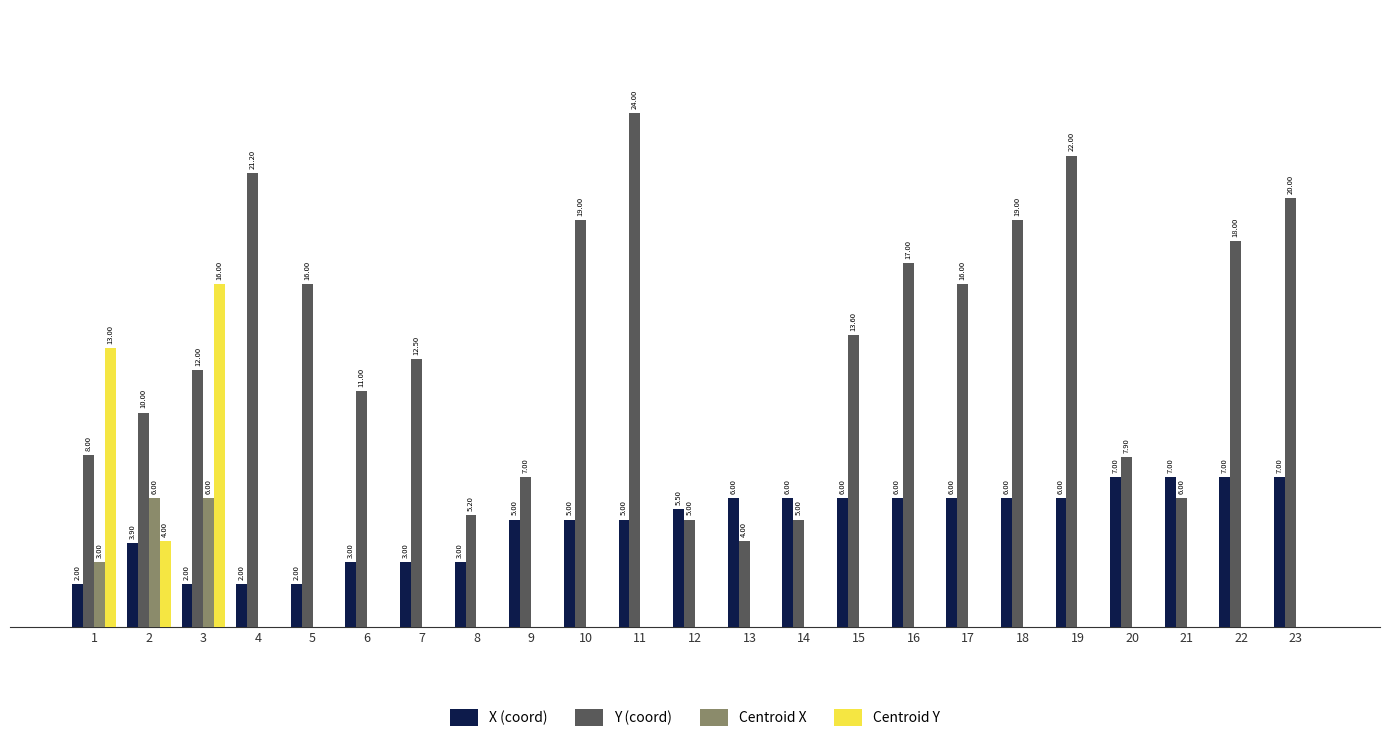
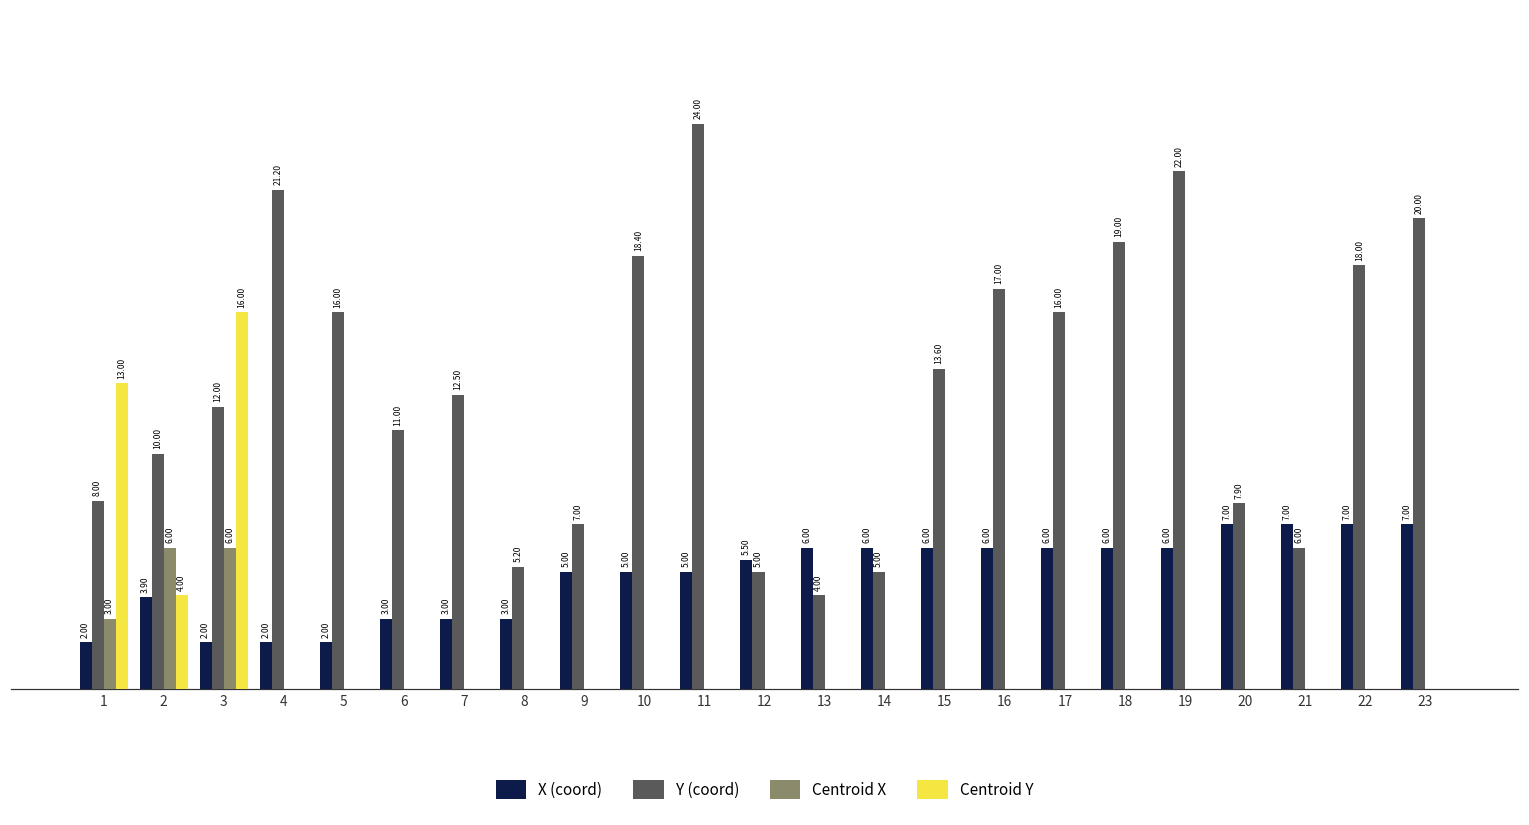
  {
    "X (coord)": {
      "1": 2.00,
      "2": 3.90,
      "3": 2.00,
      "4": 2.00,
      "5": 2.00,
      "6": 3.00,
      "7": 3.00,
      "8": 3.00,
      "9": 5.00,
      "10": 5.00,
      "11": 5.00,
      "12": 5.50,
      "13": 6.00,
      "14": 6.00,
      "15": 6.00,
      "16": 6.00,
      "17": 6.00,
      "18": 6.00,
      "19": 6.00,
      "20": 7.00,
      "21": 7.00,
      "22": 7.00,
      "23": 7.00
    },
    "Y (coord)": {
      "1": 8.00,
      "2": 10.00,
      "3": 12.00,
      "4": 21.20,
      "5": 16.00,
      "6": 11.00,
      "7": 12.50,
      "8": 5.20,
      "9": 7.00,
-     "10": 19.00,
+     "10": 18.40,
      "11": 24.00,
      "12": 5.00,
      "13": 4.00,
      "14": 5.00,
      "15": 13.60,
      "16": 17.00,
      "17": 16.00,
      "18": 19.00,
      "19": 22.00,
      "20": 7.90,
      "21": 6.00,
      "22": 18.00,
      "23": 20.00
    },
    "Centroid X": {
      "1": 3.00,
      "2": 6.00,
      "3": 6.00
    },
    "Centroid Y": {
      "1": 13.00,
      "2": 4.00,
      "3": 16.00
    }
  }
